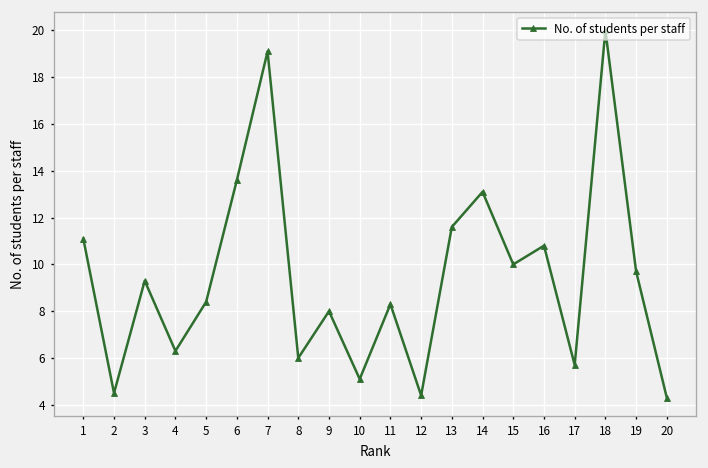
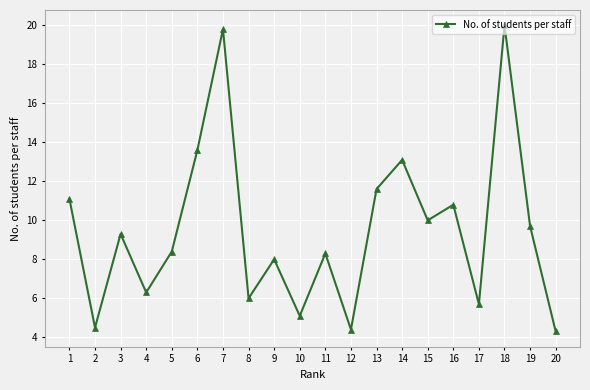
  {
    "1": 11.1,
    "2": 4.5,
    "3": 9.3,
    "4": 6.3,
    "5": 8.4,
    "6": 13.6,
-   "7": 19.1,
+   "7": 19.8,
    "8": 6.0,
    "9": 8.0,
    "10": 5.1,
    "11": 8.3,
    "12": 4.4,
    "13": 11.6,
    "14": 13.1,
    "15": 10.0,
    "16": 10.8,
    "17": 5.7,
    "19": 9.7,
    "20": 4.3
  }
